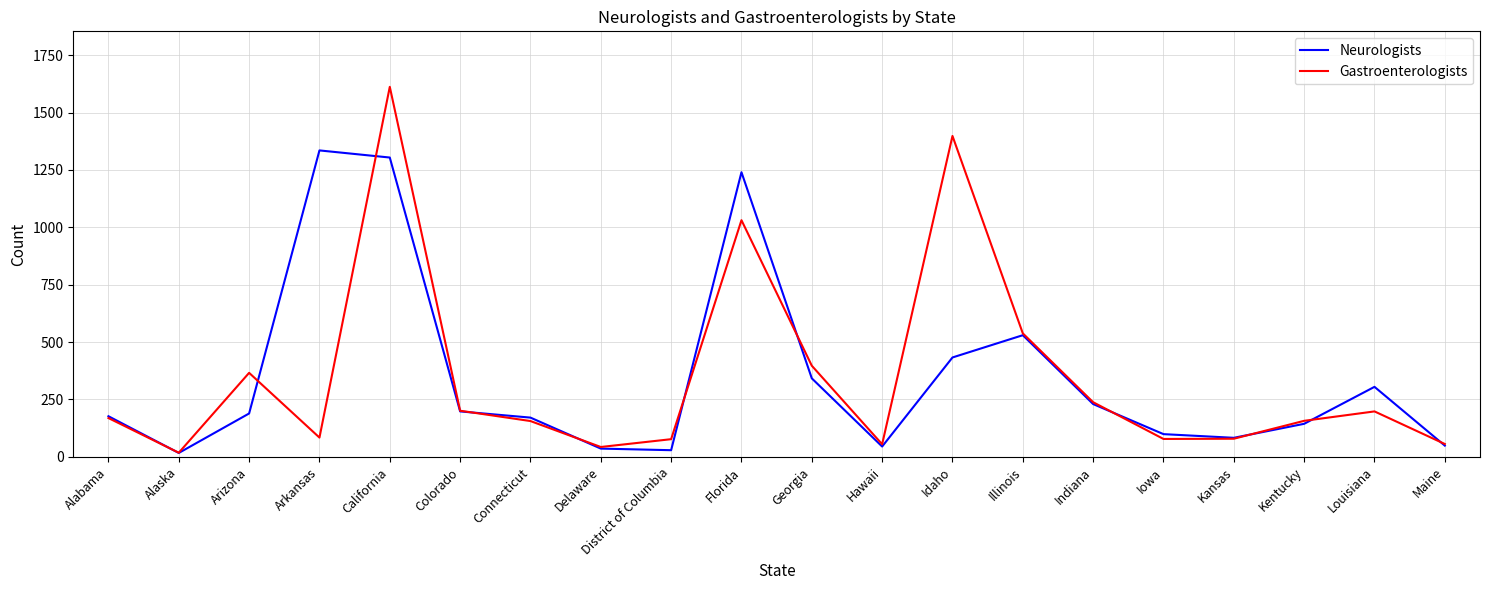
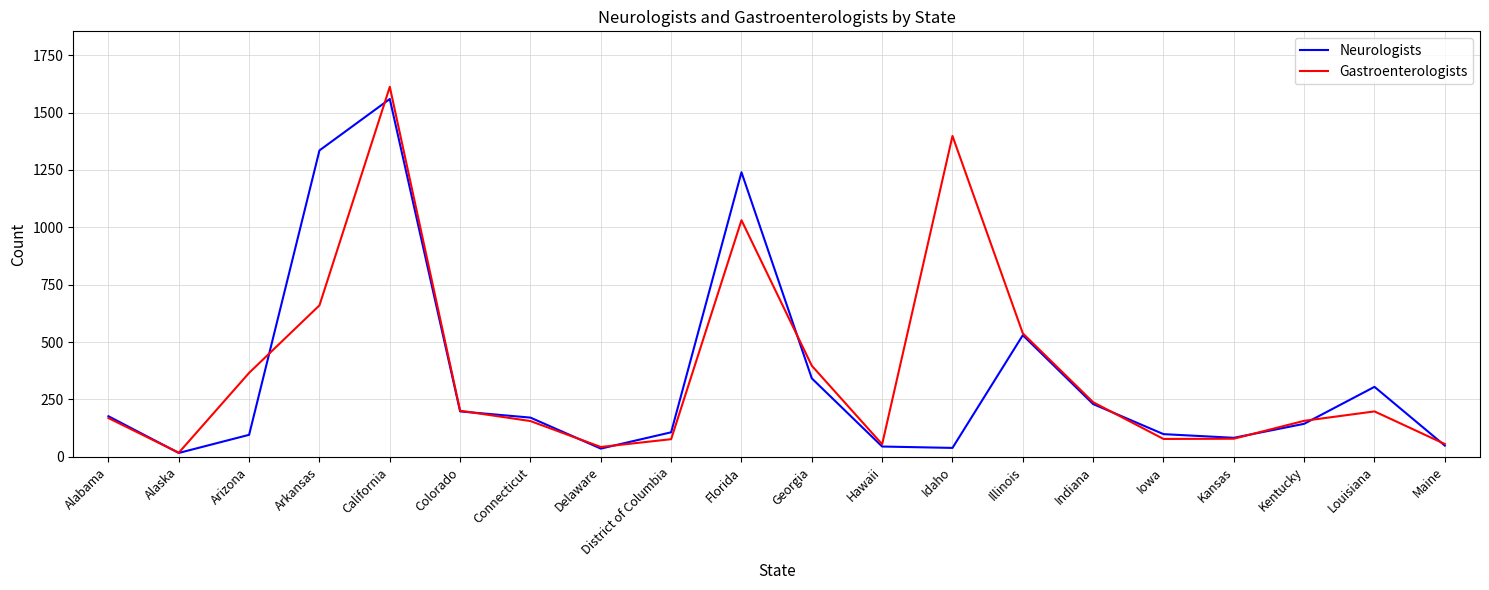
  {
    "Neurologists": {
-     "Arizona": 190,
+     "Arizona": 100,
      "Arkansas": 1340,
-     "California": 1300,
+     "California": 1560,
      "Connecticut": 170,
-     "District of Columbia": 30,
+     "District of Columbia": 110,
      "Florida": 1240,
      "Georgia": 340,
-     "Idaho": 430,
+     "Idaho": 40,
      "Iowa": 100,
      "Kentucky": 140,
      "Louisiana": 310
    },
    "Gastroenterologists": {
      "Arizona": 370,
-     "Arkansas": 80,
+     "Arkansas": 660,
      "California": 1610,
      "Connecticut": 160,
      "District of Columbia": 80,
      "Florida": 1030,
      "Georgia": 400,
      "Idaho": 1400,
      "Iowa": 80,
      "Kentucky": 160,
      "Louisiana": 200
    }
  }
